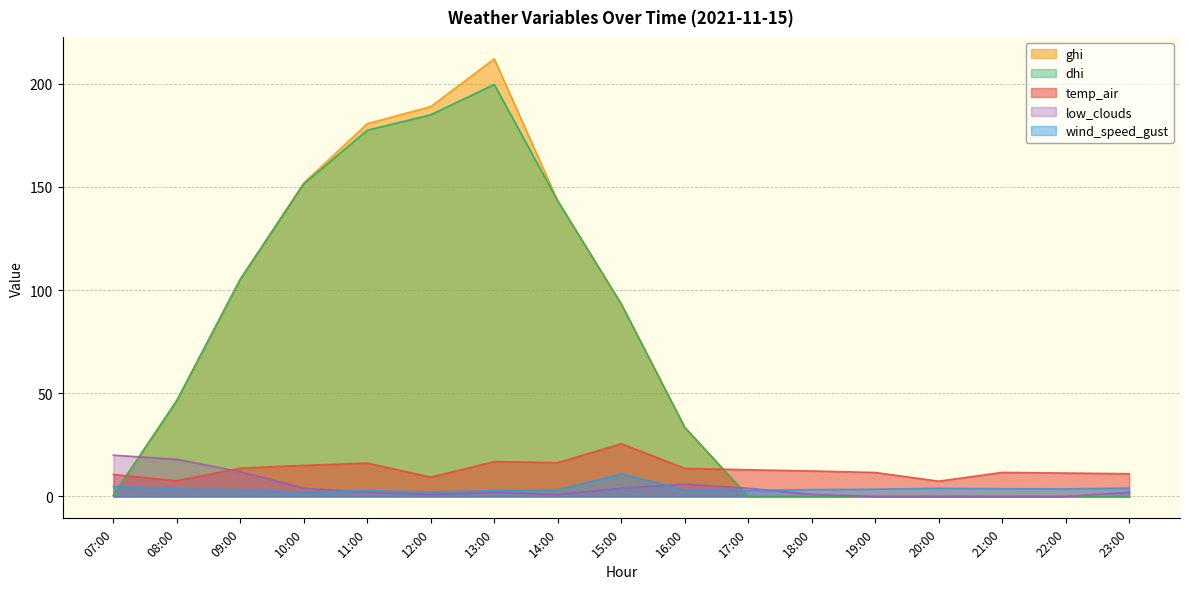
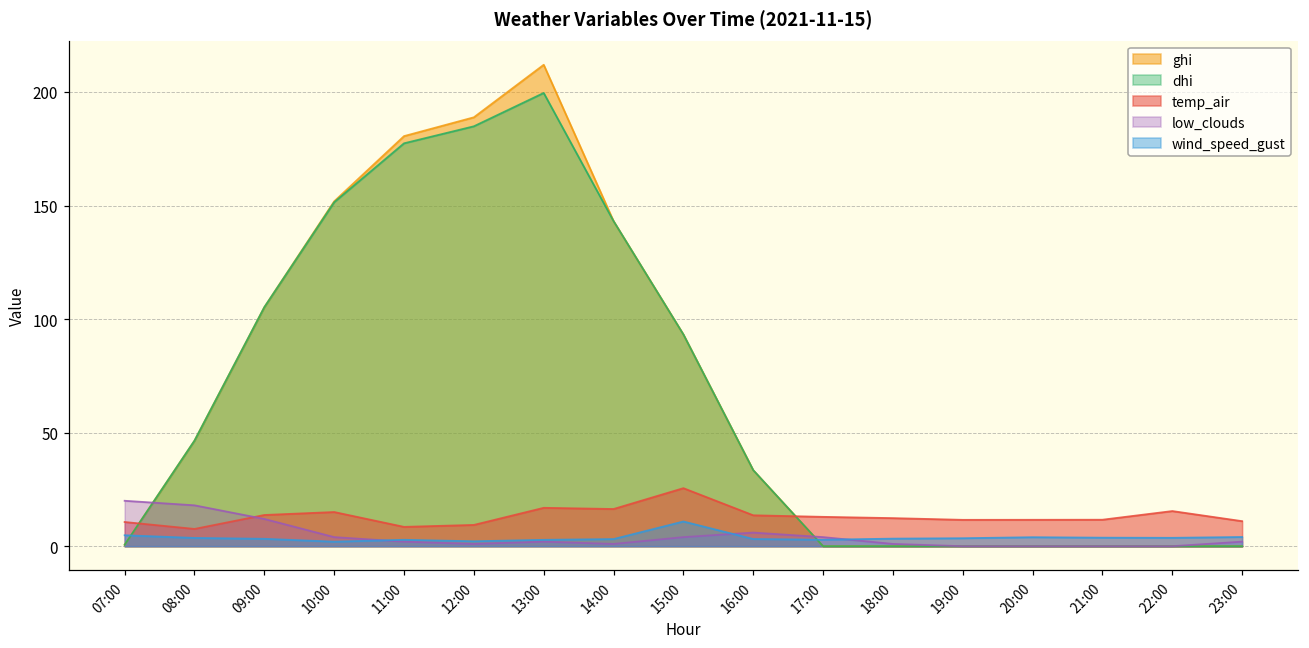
  {
    "ghi": {
      "11:00": 181,
      "12:00": 189,
      "13:00": 212
    },
    "dhi": {
      "11:00": 177,
      "12:00": 185,
      "13:00": 200
    },
    "temp_air": {
      "07:00": 11,
      "08:00": 8,
      "09:00": 14,
      "10:00": 15,
-     "11:00": 16,
+     "11:00": 9,
      "12:00": 9,
      "13:00": 17,
      "14:00": 16,
      "15:00": 26,
      "16:00": 14,
      "17:00": 13,
      "18:00": 12,
      "19:00": 12,
-     "20:00": 7,
+     "20:00": 12,
      "21:00": 12,
-     "22:00": 11,
+     "22:00": 15,
      "23:00": 11
    },
    "low_clouds": {
      "07:00": 20,
      "08:00": 18,
      "09:00": 12,
      "10:00": 4,
      "14:00": 1,
      "15:00": 4,
      "16:00": 6,
      "23:00": 2
    },
    "wind_speed_gust": {
      "07:00": 5,
      "08:00": 4,
      "09:00": 3,
      "10:00": 2,
      "14:00": 3,
      "15:00": 11,
      "16:00": 3,
      "18:00": 3,
      "19:00": 4,
      "20:00": 4,
      "21:00": 4,
      "22:00": 4,
      "23:00": 4
    }
  }
